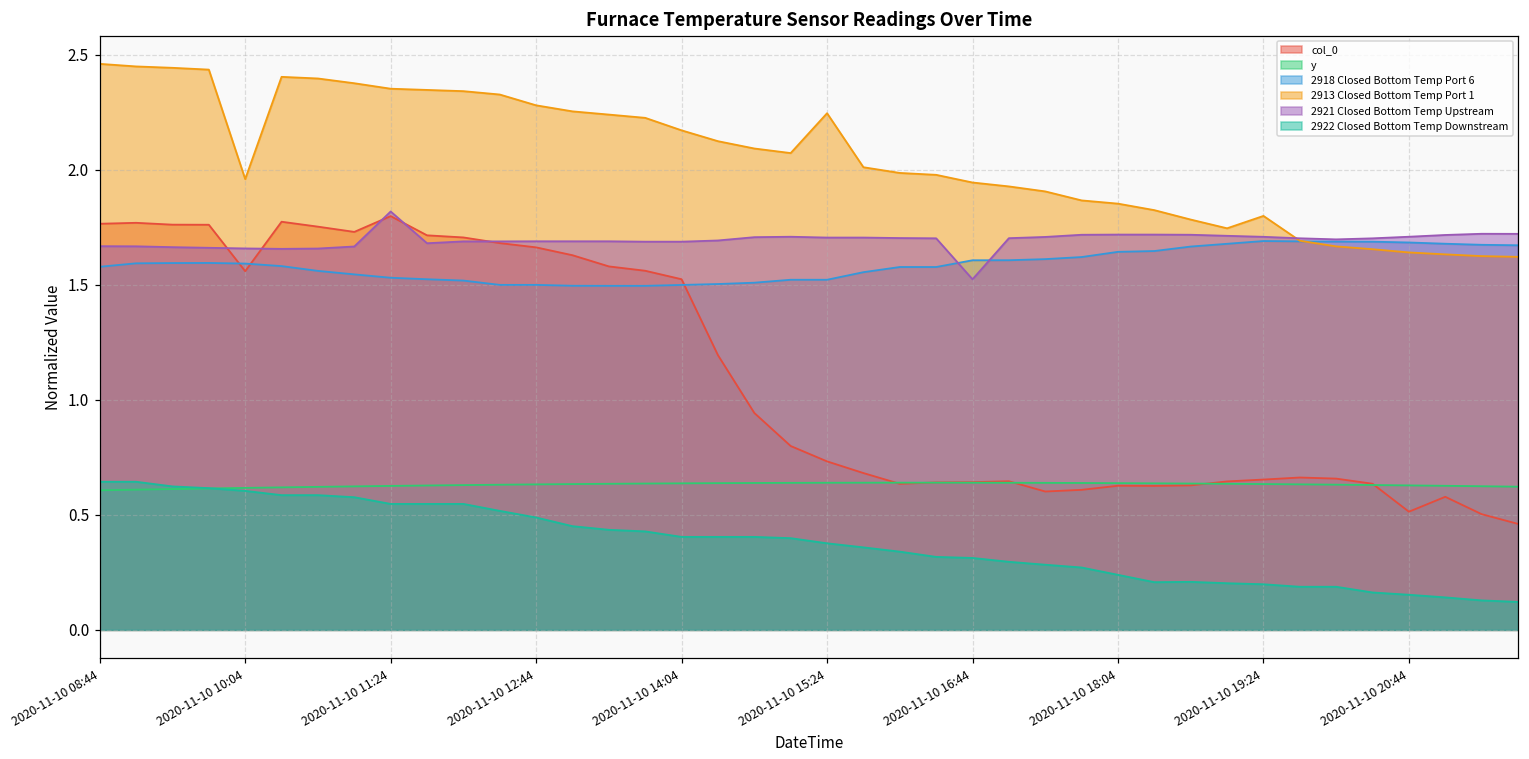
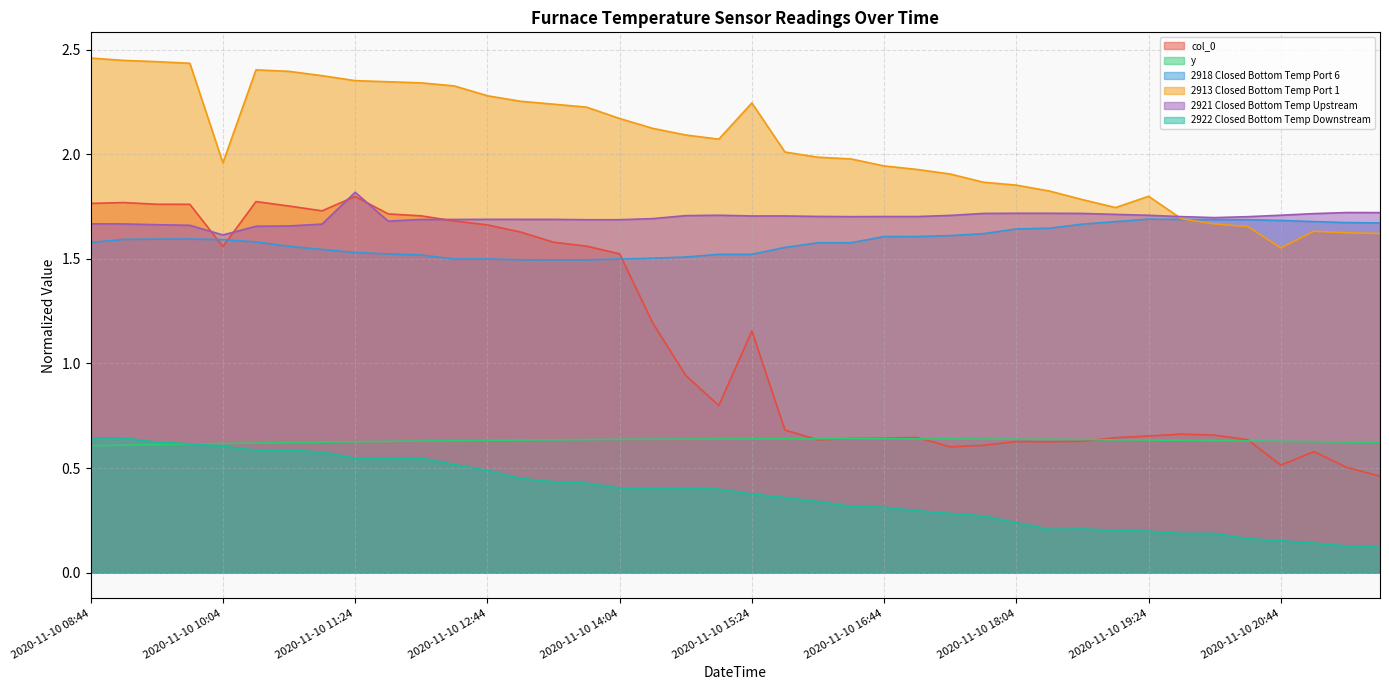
  {
    "col_0": {
      "2020-11-10 08:44": 1.77,
      "2020-11-10 10:04": 1.56,
      "2020-11-10 11:24": 1.80,
      "2020-11-10 12:44": 1.66,
      "2020-11-10 14:04": 1.52,
-     "2020-11-10 15:24": 0.73,
+     "2020-11-10 15:24": 1.16,
      "2020-11-10 19:24": 0.65,
      "2020-11-10 20:44": 0.51
    },
    "2913 Closed Bottom Temp Port 1": {
      "2020-11-10 08:44": 2.46,
      "2020-11-10 10:04": 1.96,
      "2020-11-10 11:24": 2.35,
      "2020-11-10 12:44": 2.28,
      "2020-11-10 14:04": 2.17,
      "2020-11-10 15:24": 2.25,
      "2020-11-10 16:44": 1.94,
      "2020-11-10 18:04": 1.85,
      "2020-11-10 19:24": 1.80,
-     "2020-11-10 20:44": 1.64
+     "2020-11-10 20:44": 1.55
    },
    "2921 Closed Bottom Temp Upstream": {
      "2020-11-10 08:44": 1.67,
-     "2020-11-10 10:04": 1.66,
+     "2020-11-10 10:04": 1.61,
      "2020-11-10 11:24": 1.82,
      "2020-11-10 12:44": 1.69,
      "2020-11-10 14:04": 1.69,
      "2020-11-10 15:24": 1.71,
-     "2020-11-10 16:44": 1.52,
+     "2020-11-10 16:44": 1.70,
      "2020-11-10 18:04": 1.72,
      "2020-11-10 19:24": 1.71,
      "2020-11-10 20:44": 1.71
    }
  }
